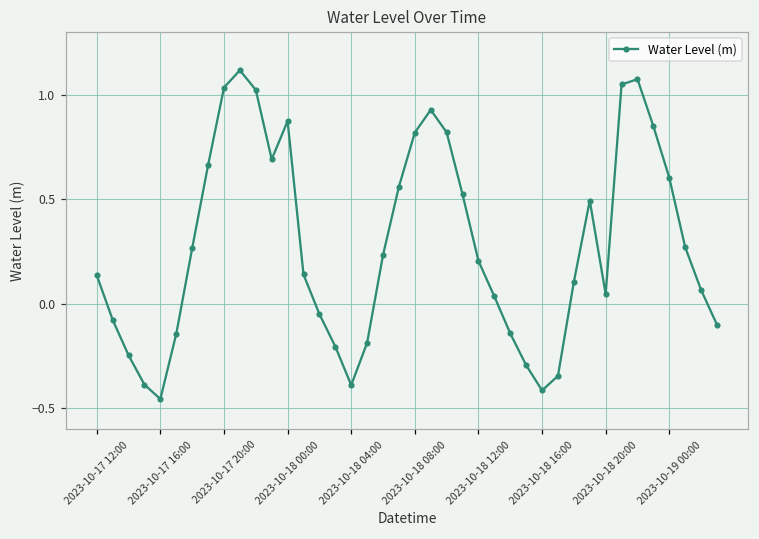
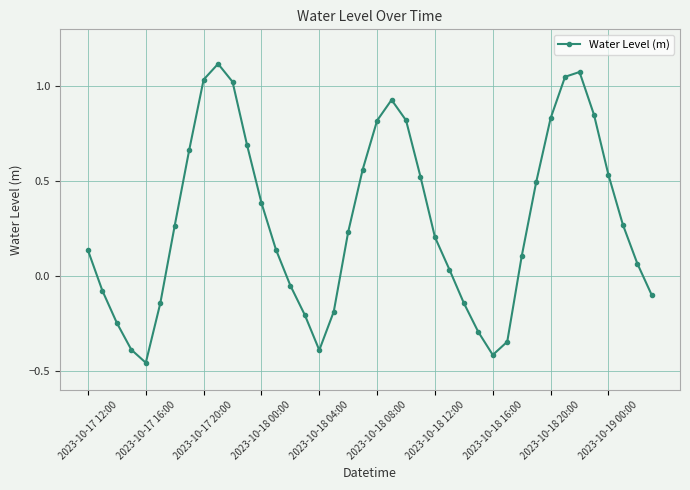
  {
    "2023-10-17 12:00": 0.14,
    "2023-10-17 16:00": -0.46,
    "2023-10-17 20:00": 1.03,
-   "2023-10-18 00:00": 0.87,
+   "2023-10-18 00:00": 0.39,
    "2023-10-18 04:00": -0.39,
    "2023-10-18 08:00": 0.82,
    "2023-10-18 12:00": 0.21,
    "2023-10-18 16:00": -0.42,
-   "2023-10-18 20:00": 0.05,
-   "2023-10-19 00:00": 0.60
+   "2023-10-18 20:00": 0.83,
+   "2023-10-19 00:00": 0.53
  }
